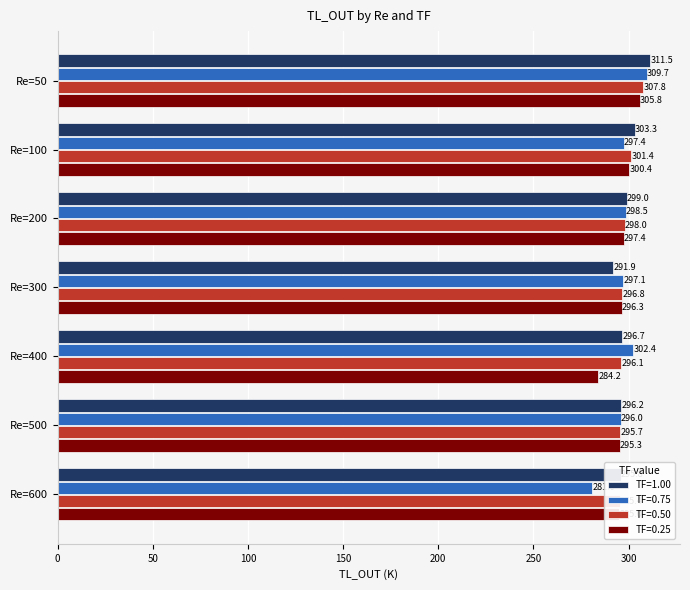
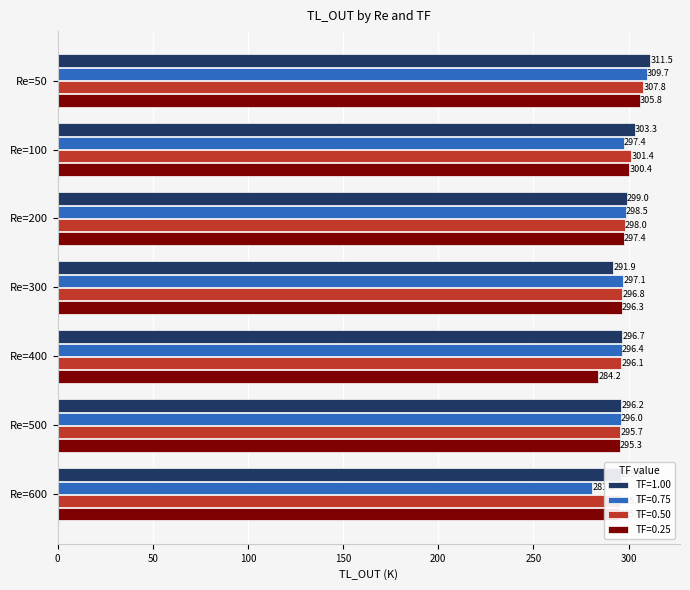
  {
    "TF=1.00": {
      "Re=50": 311.5,
      "Re=100": 303.3,
      "Re=200": 299.0,
      "Re=300": 291.9,
      "Re=400": 296.7,
      "Re=500": 296.2
    },
    "TF=0.75": {
      "Re=50": 309.7,
      "Re=100": 297.4,
      "Re=200": 298.5,
      "Re=300": 297.1,
-     "Re=400": 302.4,
+     "Re=400": 296.4,
      "Re=500": 296.0
    },
    "TF=0.50": {
      "Re=50": 307.8,
      "Re=100": 301.4,
      "Re=200": 298.0,
      "Re=300": 296.8,
      "Re=400": 296.1,
      "Re=500": 295.7
    },
    "TF=0.25": {
      "Re=50": 305.8,
      "Re=100": 300.4,
      "Re=200": 297.4,
      "Re=300": 296.3,
      "Re=400": 284.2,
      "Re=500": 295.3
    }
  }
